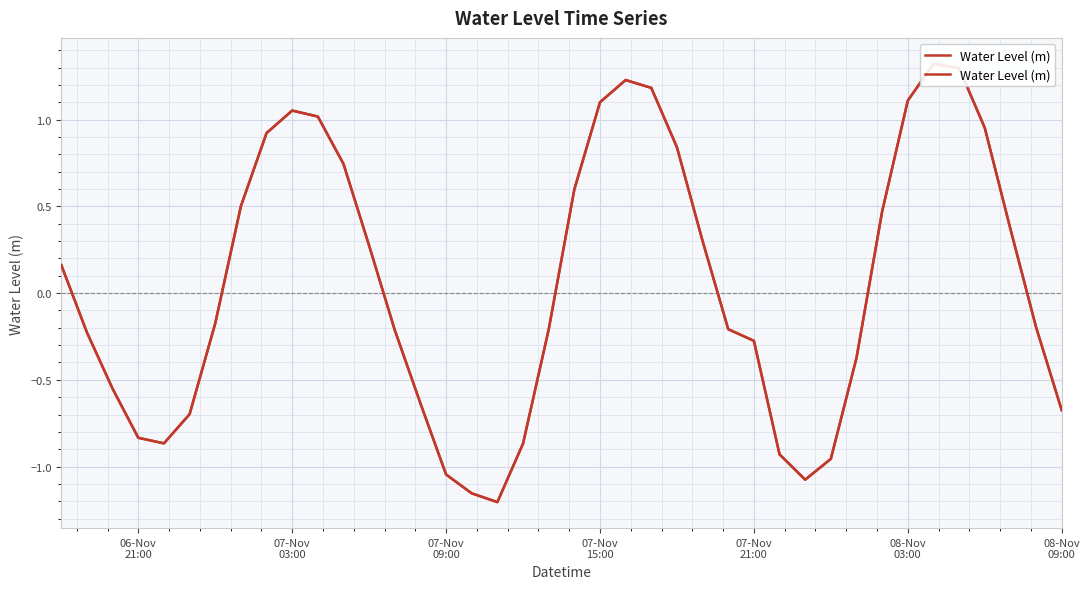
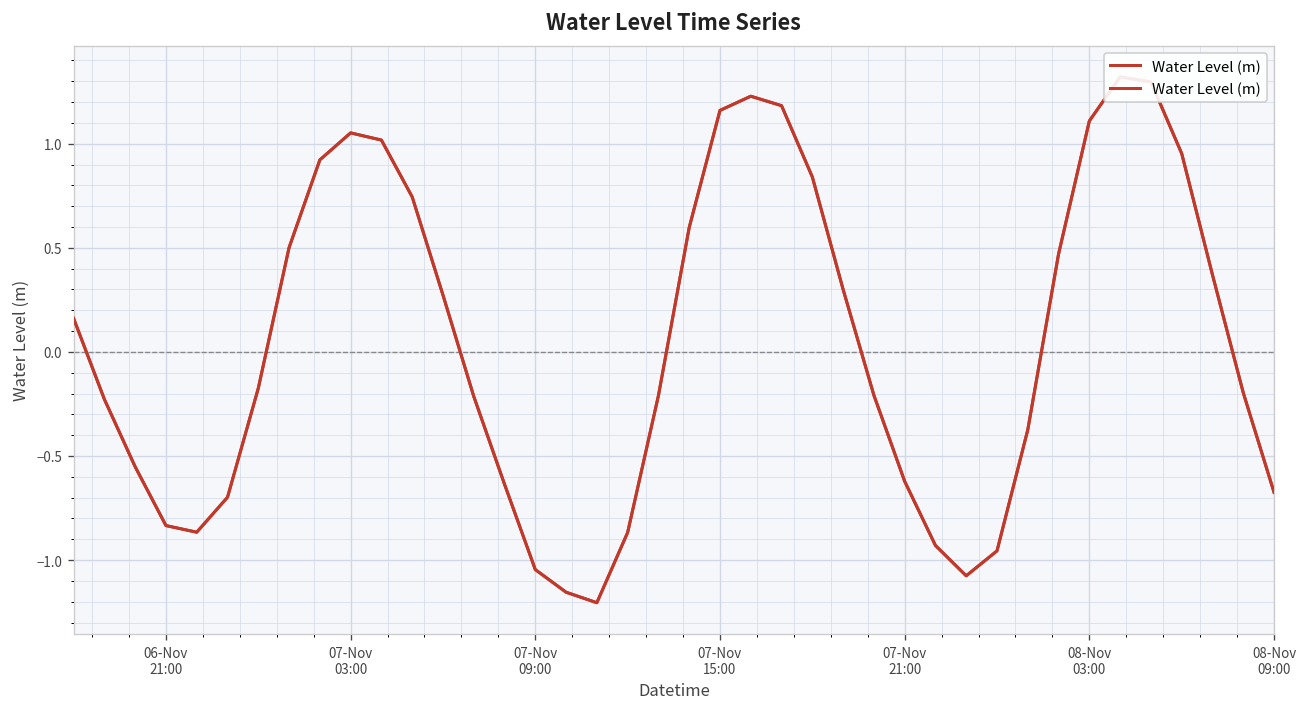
  {
    "06-Nov 21:00": -0.83,
    "07-Nov 03:00": 1.05,
    "07-Nov 09:00": -1.05,
-   "07-Nov 15:00": 1.10,
-   "07-Nov 21:00": -0.28,
+   "07-Nov 15:00": 1.16,
+   "07-Nov 21:00": -0.62,
    "08-Nov 03:00": 1.11,
    "08-Nov 09:00": -0.67
  }
